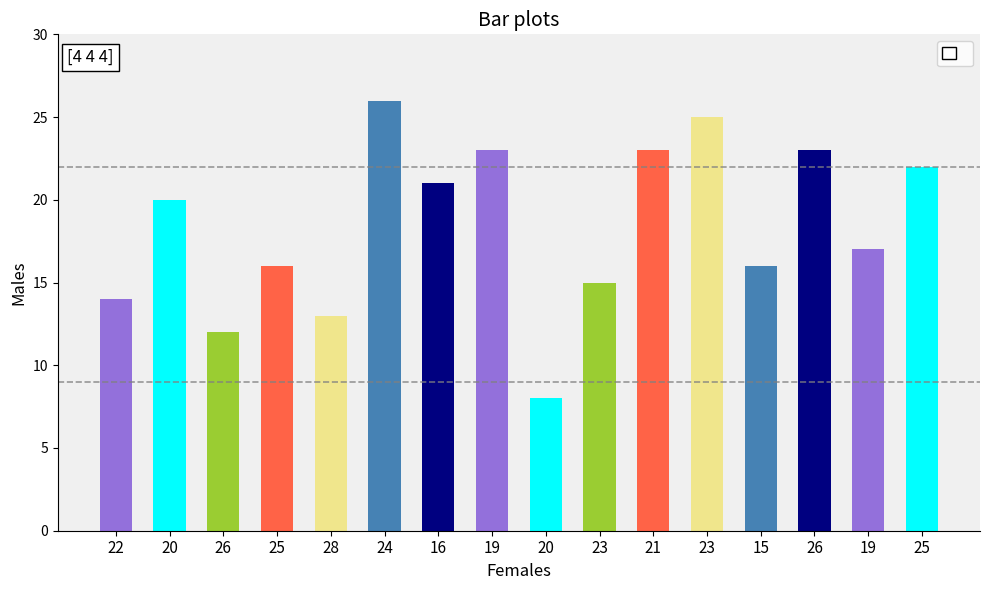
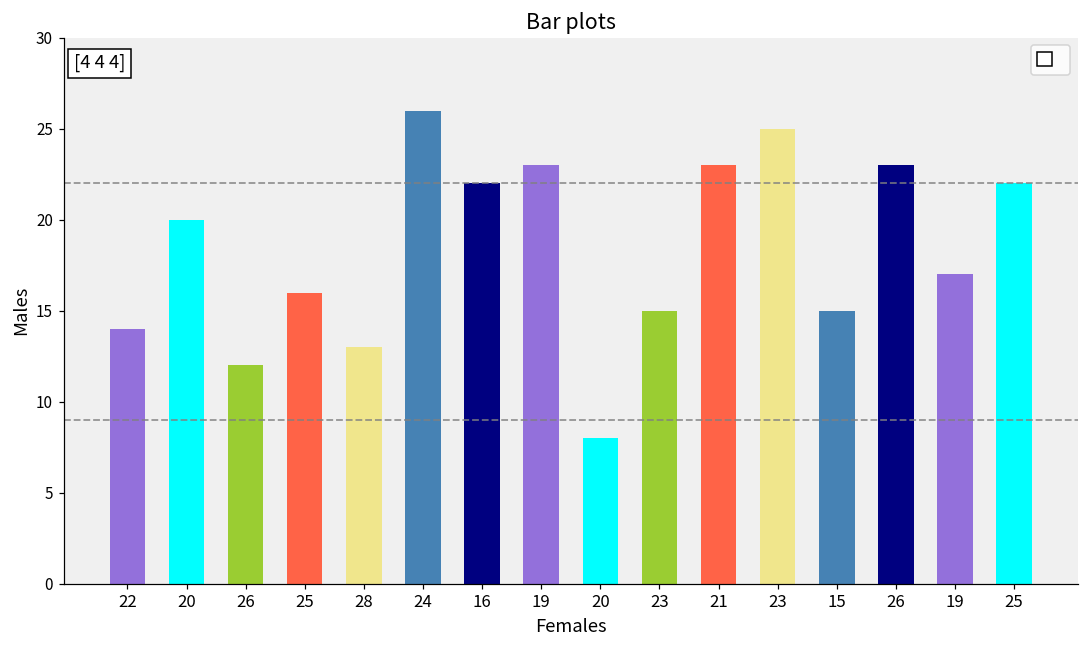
  {
    "22": 14,
    "28": 13,
    "24": 26,
-   "16": 21,
+   "16": 22,
    "21": 23,
-   "15": 16
+   "15": 15
  }
